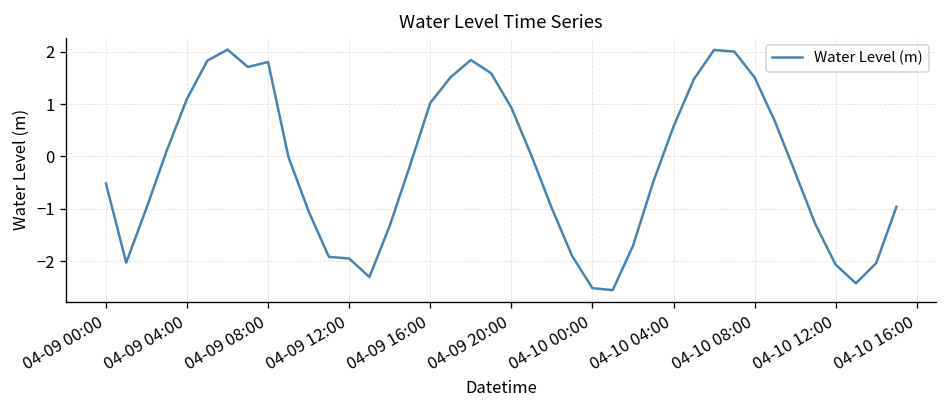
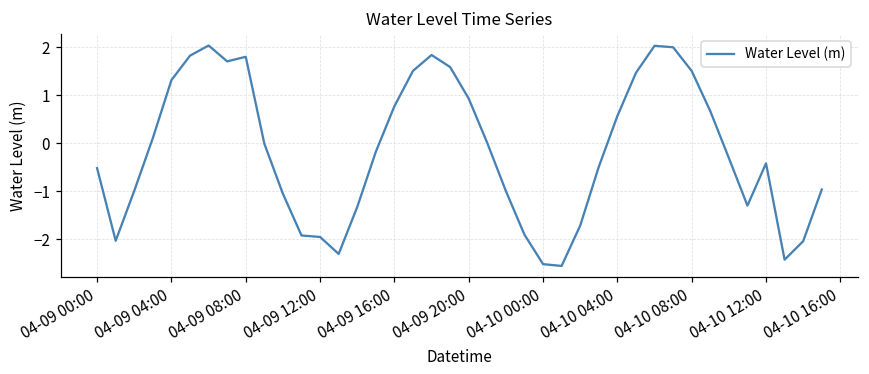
  {
    "04-09 00:00": -0.5,
-   "04-09 04:00": 1.1,
+   "04-09 04:00": 1.3,
    "04-09 08:00": 1.8,
    "04-09 12:00": -2.0,
-   "04-09 16:00": 1.0,
+   "04-09 16:00": 0.8,
    "04-09 20:00": 0.9,
    "04-10 00:00": -2.5,
    "04-10 04:00": 0.6,
    "04-10 08:00": 1.5,
-   "04-10 12:00": -2.1
+   "04-10 12:00": -0.4
  }
